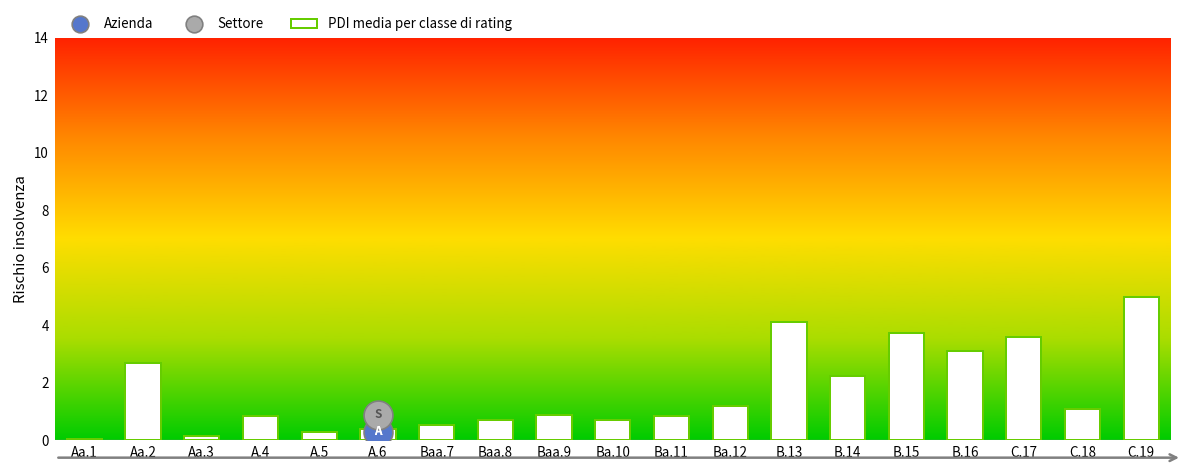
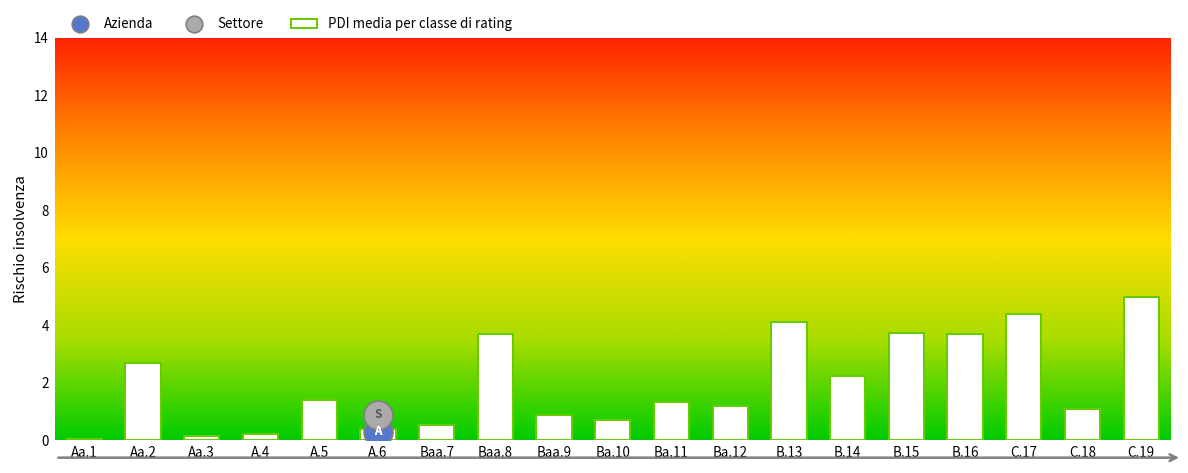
  {
    "PDI media per classe di rating": {
      "Aa.2": 2.7,
      "Aa.3": 0.2,
-     "A.4": 0.9,
-     "A.5": 0.3,
+     "A.4": 0.2,
+     "A.5": 1.4,
      "A.6": 0.4,
      "Baa.7": 0.6,
-     "Baa.8": 0.7,
+     "Baa.8": 3.7,
      "Baa.9": 0.9,
      "Ba.10": 0.7,
-     "Ba.11": 0.9,
+     "Ba.11": 1.4,
      "Ba.12": 1.2,
      "B.13": 4.1,
      "B.14": 2.3,
      "B.15": 3.7,
-     "B.16": 3.1,
-     "C.17": 3.6,
+     "B.16": 3.7,
+     "C.17": 4.4,
      "C.18": 1.1,
      "C.19": 5.0
    }
  }
